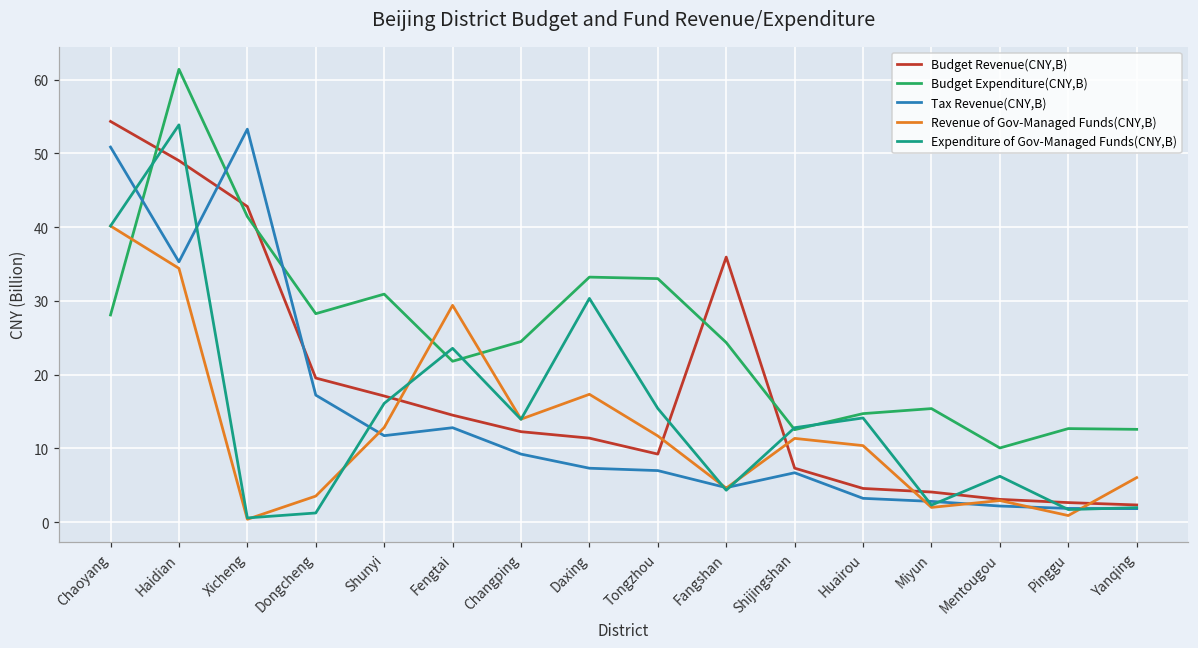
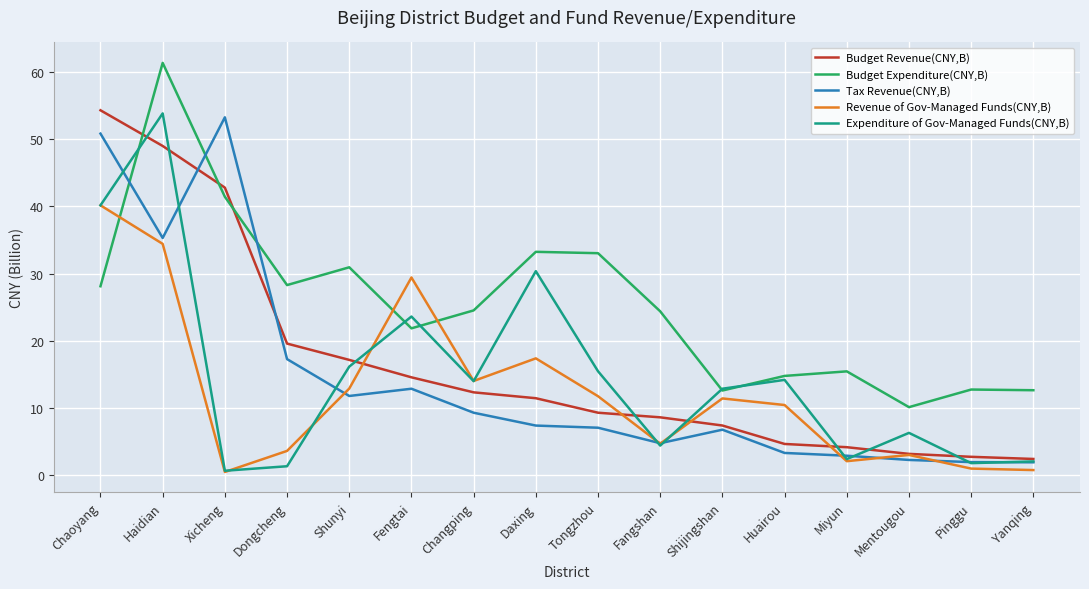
  {
    "Budget Revenue(CNY,B)": {
      "Chaoyang": 54,
      "Haidian": 49,
      "Xicheng": 43,
      "Dongcheng": 20,
      "Shunyi": 17,
      "Fengtai": 15,
      "Changping": 12,
      "Daxing": 11,
      "Tongzhou": 9,
-     "Fangshan": 36,
+     "Fangshan": 9,
      "Shijingshan": 7,
      "Huairou": 5,
      "Miyun": 4,
      "Pinggu": 3
    },
    "Tax Revenue(CNY,B)": {
      "Chaoyang": 51,
      "Haidian": 35,
      "Xicheng": 53,
      "Dongcheng": 17,
      "Shunyi": 12,
      "Fengtai": 13,
      "Changping": 9,
      "Daxing": 7,
      "Tongzhou": 7,
      "Shijingshan": 7,
      "Huairou": 3,
      "Miyun": 3,
      "Mentougou": 2
    },
    "Revenue of Gov-Managed Funds(CNY,B)": {
      "Haidian": 34,
      "Dongcheng": 4,
      "Shunyi": 13,
      "Fengtai": 29,
      "Daxing": 17,
      "Tongzhou": 12,
      "Shijingshan": 11,
      "Huairou": 10,
      "Pinggu": 1,
-     "Yanqing": 6
+     "Yanqing": 1
    }
  }
